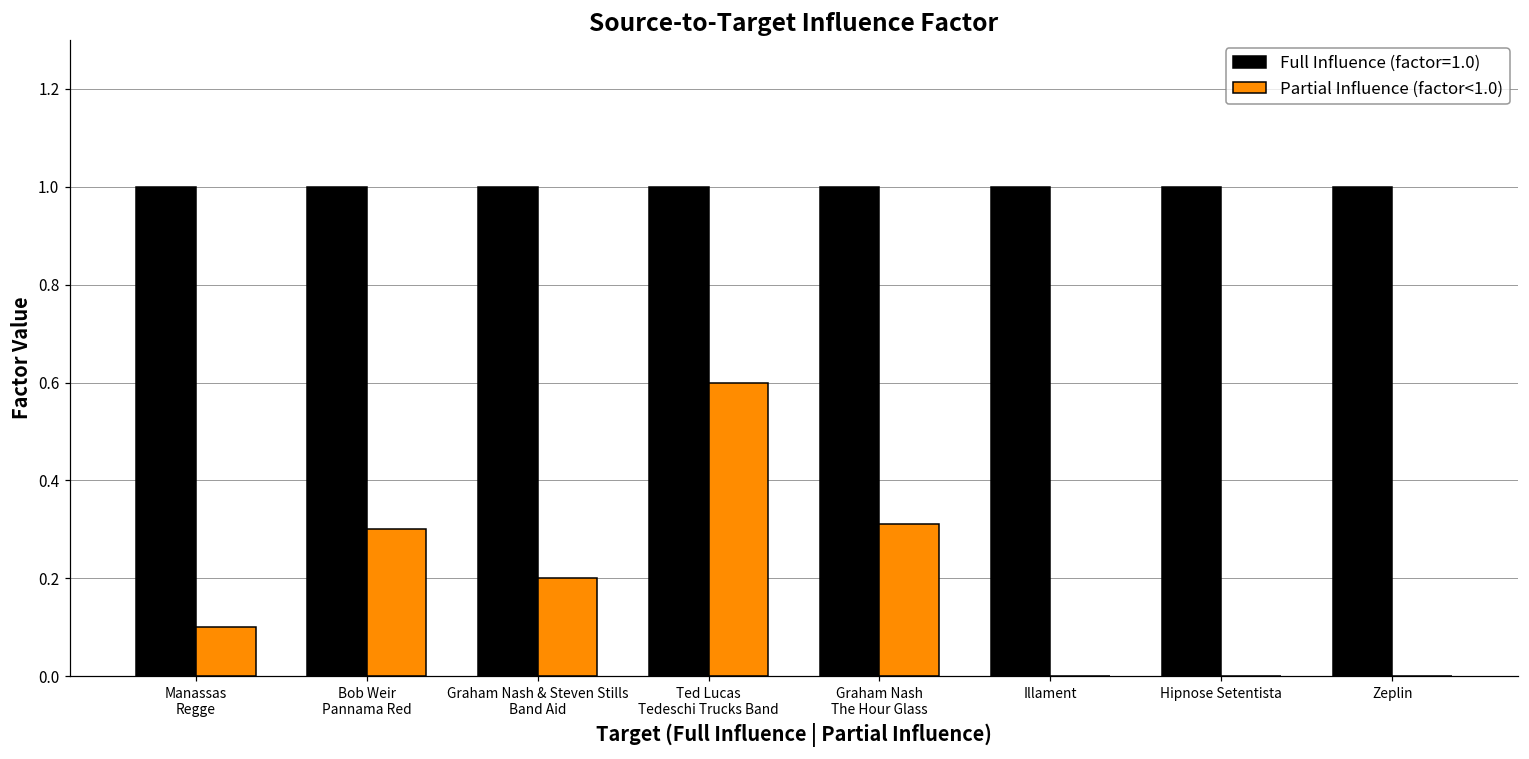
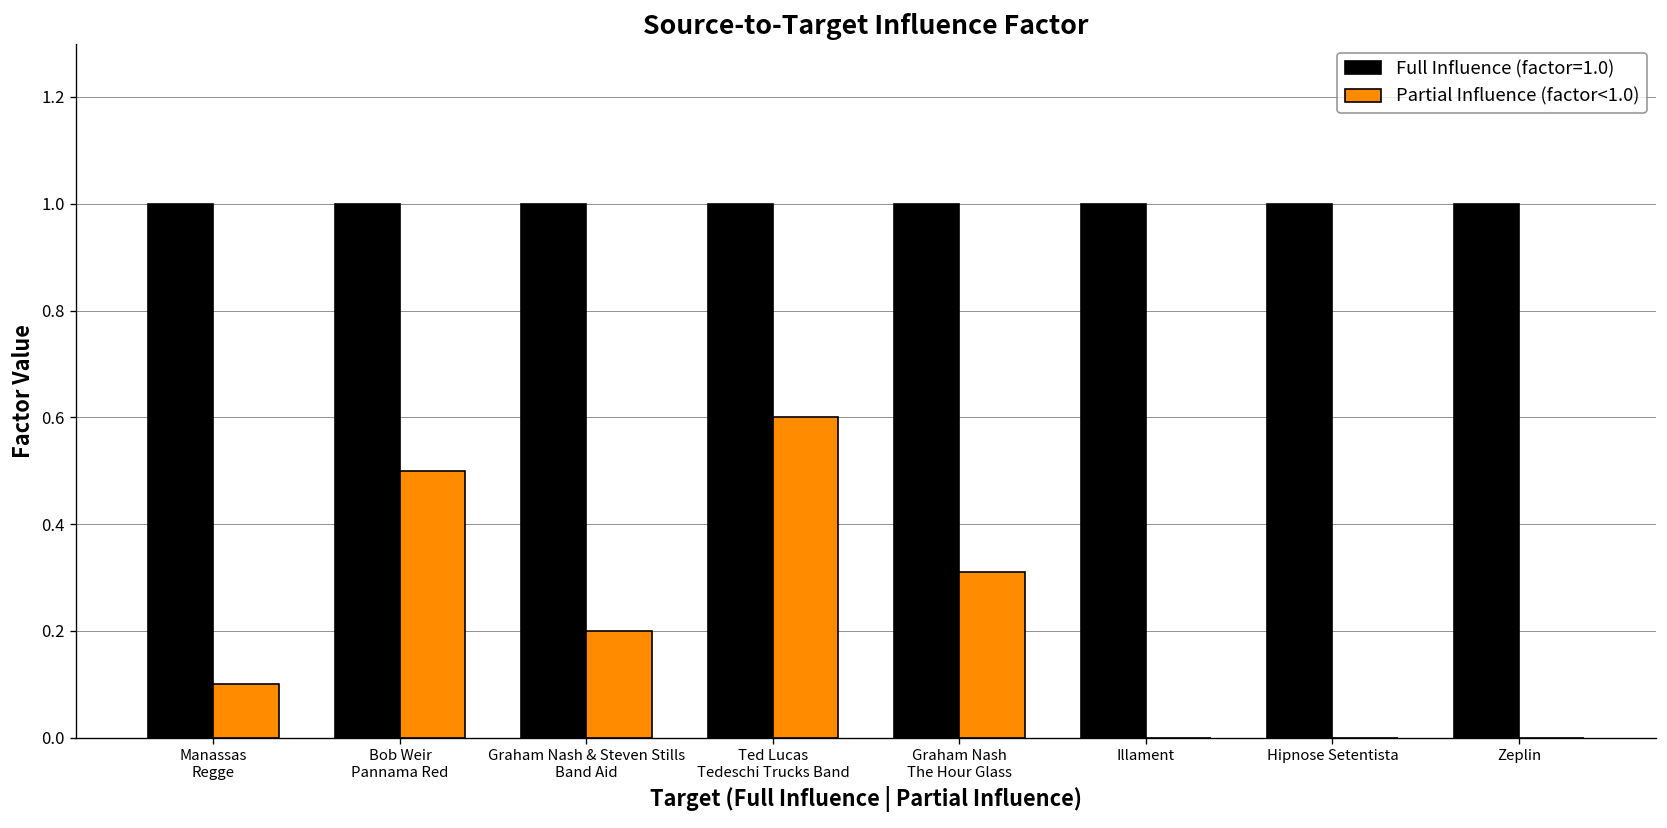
  {
    "Full Influence (factor=1.0)": {
      "Manassas Regge": 1.0,
      "Bob Weir Pannama Red": 1.0,
      "Graham Nash & Steven Stills Band Aid": 1.0,
      "Ted Lucas Tedeschi Trucks Band": 1.0,
      "Graham Nash The Hour Glass": 1.0,
      "Illament": 1.0,
      "Hipnose Setentista": 1.0,
      "Zeplin": 1.0
    },
    "Partial Influence (factor<1.0)": {
      "Manassas Regge": 0.1,
-     "Bob Weir Pannama Red": 0.3,
+     "Bob Weir Pannama Red": 0.5,
      "Graham Nash & Steven Stills Band Aid": 0.2,
      "Ted Lucas Tedeschi Trucks Band": 0.6,
      "Graham Nash The Hour Glass": 0.31,
      "Illament": 0.0,
      "Hipnose Setentista": 0.0,
      "Zeplin": 0.0
    }
  }
